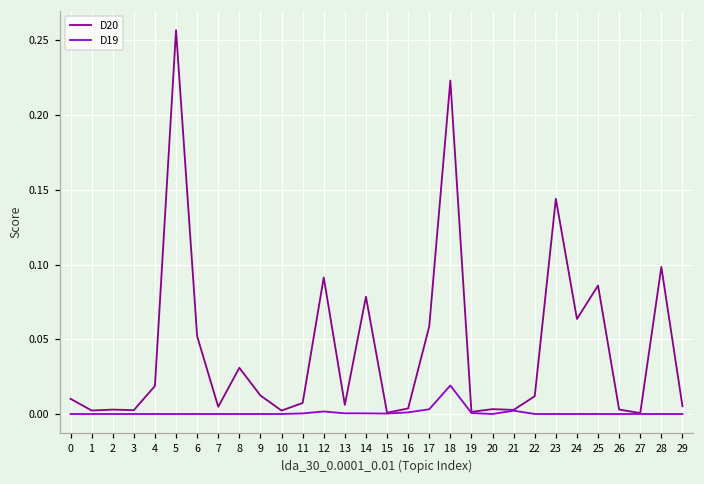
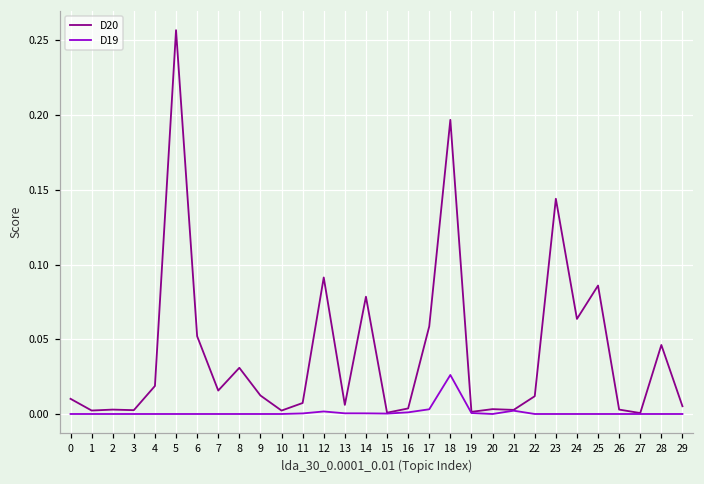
  {
    "D20": {
      "0": 0.010,
      "1": 0.002,
      "2": 0.003,
      "3": 0.003,
      "4": 0.019,
      "5": 0.257,
      "6": 0.052,
-     "7": 0.005,
+     "7": 0.016,
      "8": 0.031,
      "9": 0.012,
      "10": 0.002,
      "11": 0.007,
      "12": 0.091,
      "13": 0.006,
      "14": 0.078,
      "16": 0.004,
      "17": 0.059,
-     "18": 0.223,
+     "18": 0.197,
      "20": 0.003,
      "22": 0.012,
      "23": 0.144,
      "24": 0.064,
      "25": 0.086,
      "26": 0.003,
-     "28": 0.098,
+     "28": 0.046,
      "29": 0.005
    },
    "D19": {
      "0": 0.000,
      "1": 0.000,
      "2": 0.000,
      "3": 0.000,
      "4": 0.000,
      "5": 0.000,
      "6": 0.000,
      "7": 0.000,
      "8": 0.000,
      "9": 0.000,
      "10": 0.000,
      "11": 0.000,
      "12": 0.002,
      "13": 0.000,
      "14": 0.000,
      "16": 0.001,
      "17": 0.003,
-     "18": 0.019,
+     "18": 0.026,
      "20": 0.000,
      "22": 0.000,
      "23": 0.000,
      "24": 0.000,
      "25": 0.000,
      "26": 0.000,
      "28": 0.000,
      "29": 0.000
    }
  }
